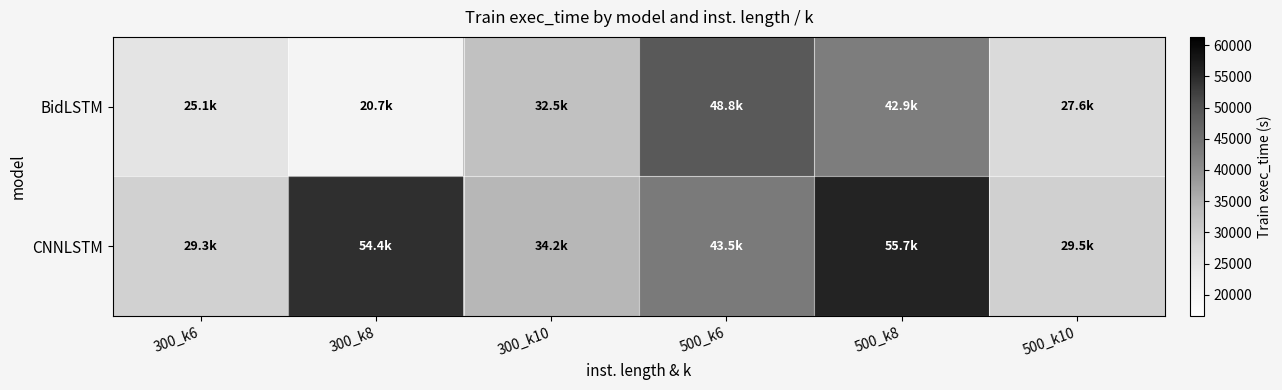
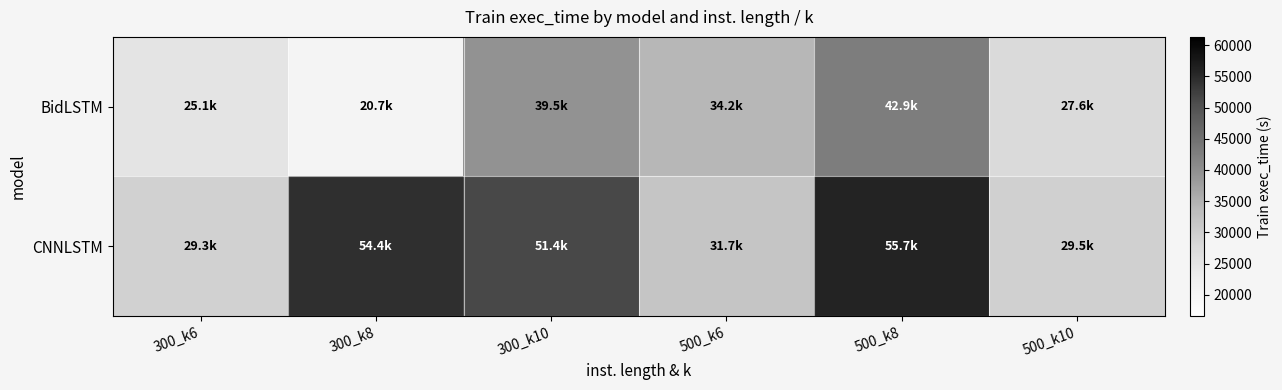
  {
    "BidLSTM": {
      "300_k6": "25.1k",
      "300_k8": "20.7k",
-     "300_k10": "32.5k",
-     "500_k6": "48.8k",
+     "300_k10": "39.5k",
+     "500_k6": "34.2k",
      "500_k8": "42.9k",
      "500_k10": "27.6k"
    },
    "CNNLSTM": {
      "300_k6": "29.3k",
      "300_k8": "54.4k",
-     "300_k10": "34.2k",
-     "500_k6": "43.5k",
+     "300_k10": "51.4k",
+     "500_k6": "31.7k",
      "500_k8": "55.7k",
      "500_k10": "29.5k"
    }
  }
